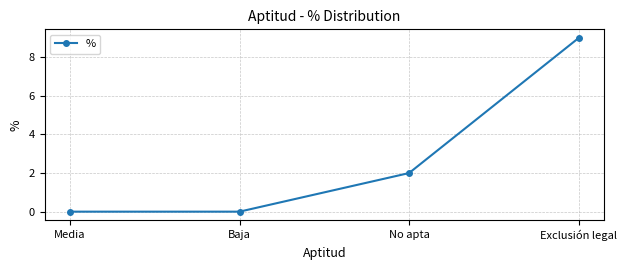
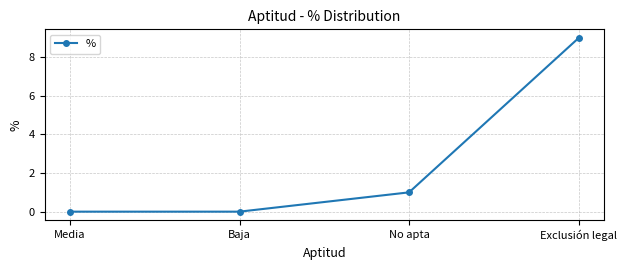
  {
    "Media": 0,
    "Baja": 0,
-   "No apta": 2,
+   "No apta": 1,
    "Exclusión legal": 9
  }
